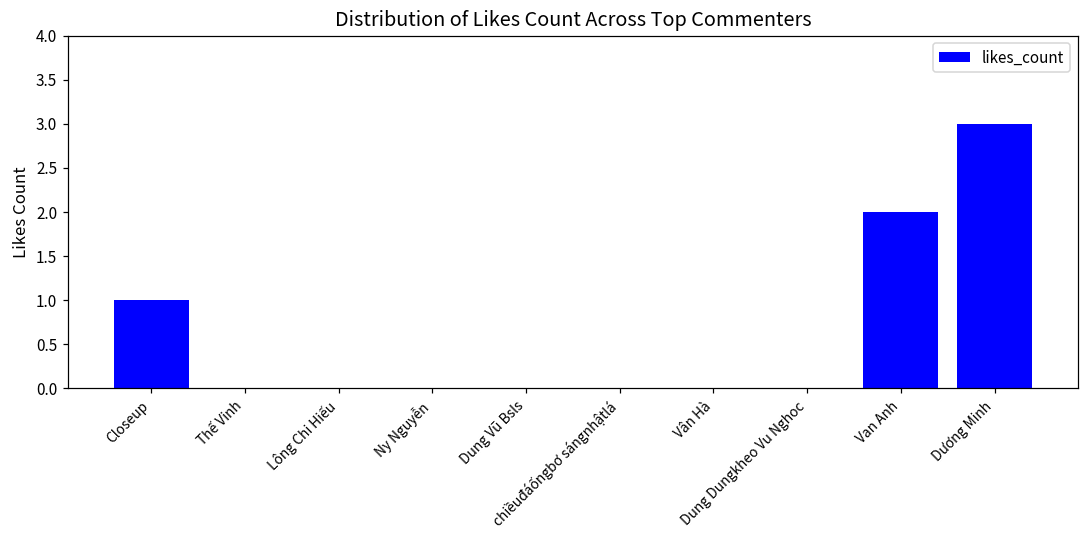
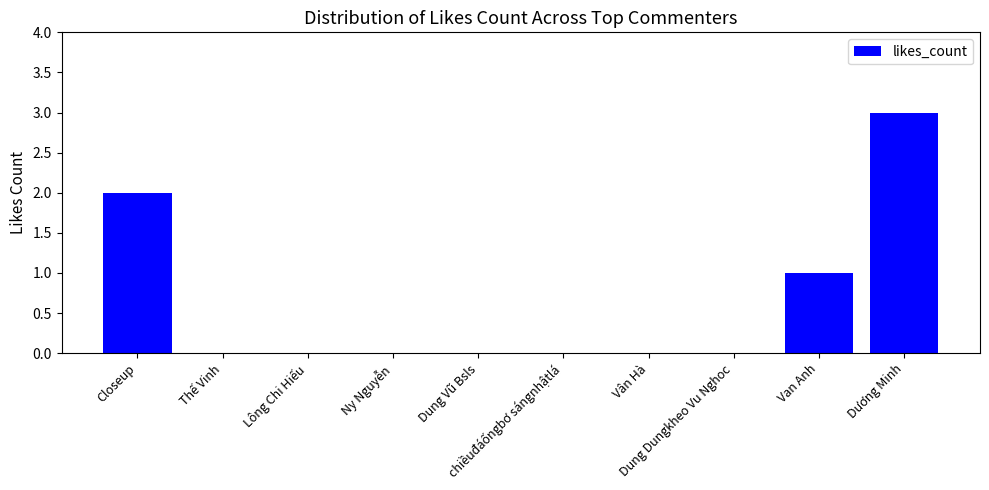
  {
-   "Closeup": 1,
+   "Closeup": 2,
    "Thế Vinh": 0,
    "Lông Chi Hiếu": 0,
    "Ny Nguyễn": 0,
    "Dung Vũ Bsls": 0,
    "chiềuđáốngbơ sángnhậtlá": 0,
    "Vân Hà": 0,
    "Dung Dungkheo Vu Nghoc": 0,
-   "Van Anh": 2,
+   "Van Anh": 1,
    "Dương Minh": 3
  }
